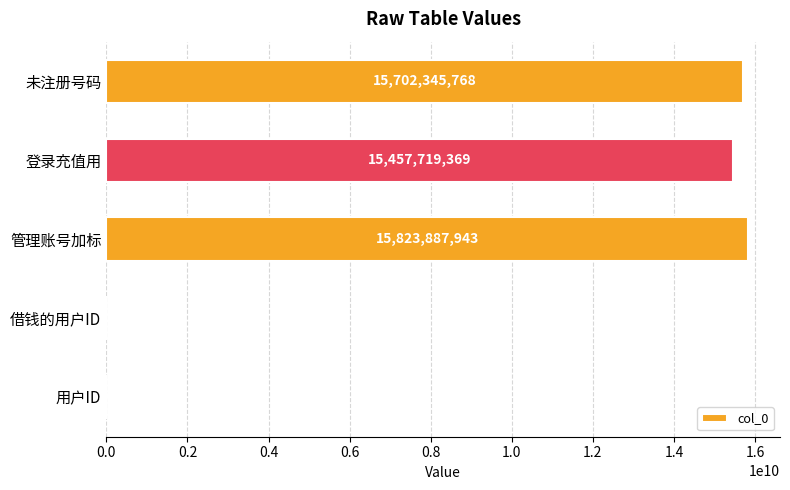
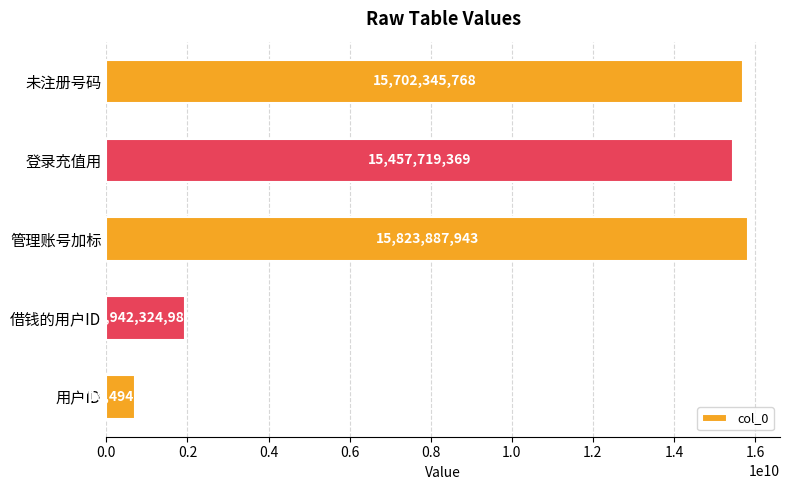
  {
-   "借钱的用户ID": 0,
-   "用户ID": 0
+   "借钱的用户ID": 1900000000,
+   "用户ID": 700000000
  }
